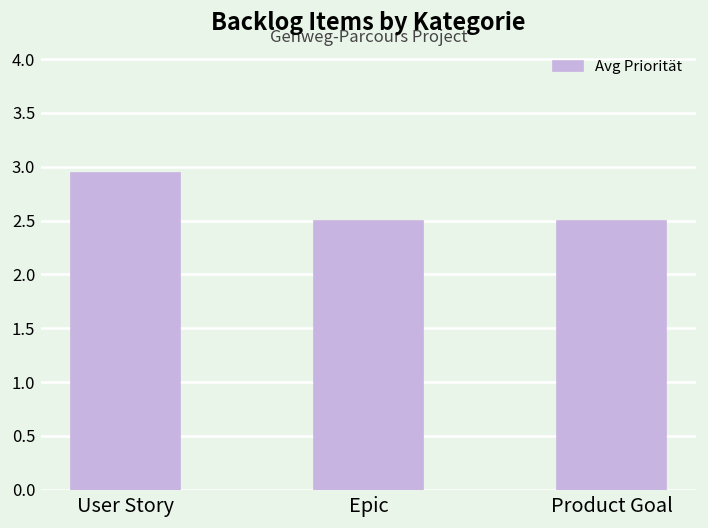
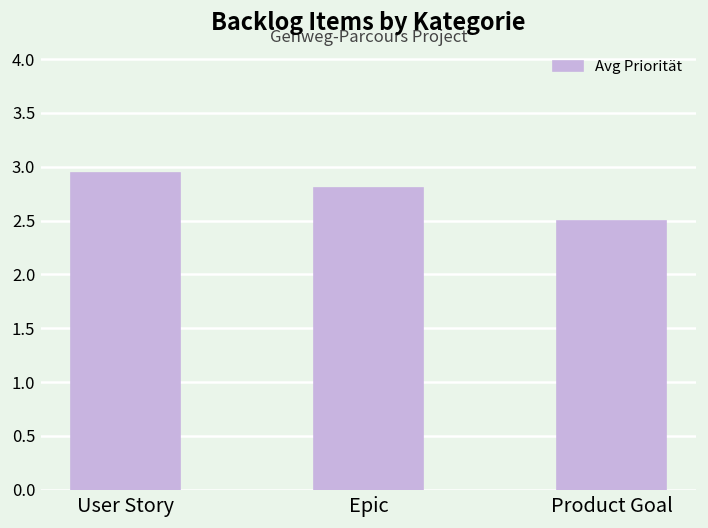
  {
    "User Story": 2.9,
-   "Epic": 2.5,
+   "Epic": 2.8,
    "Product Goal": 2.5
  }
